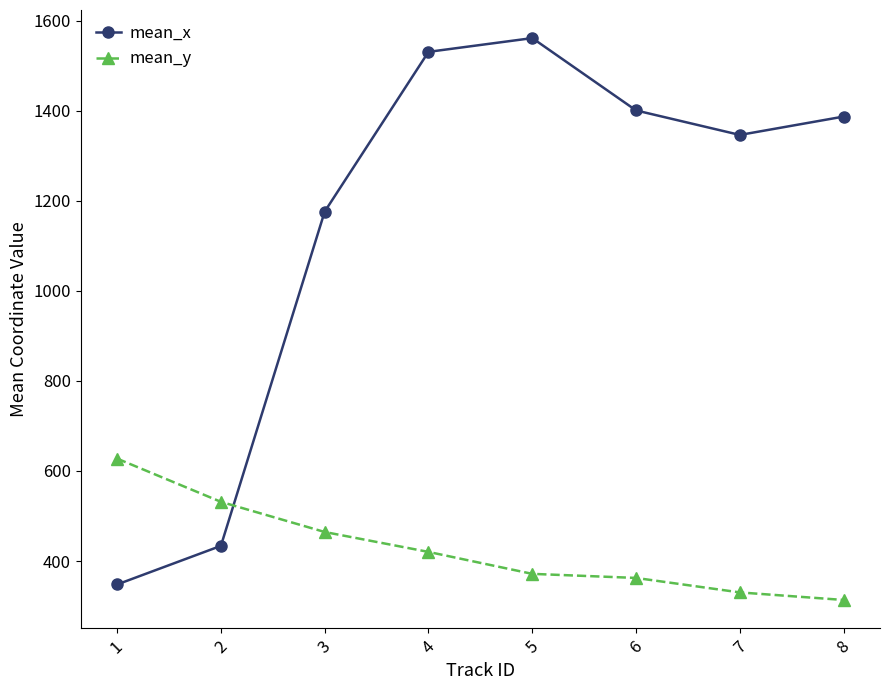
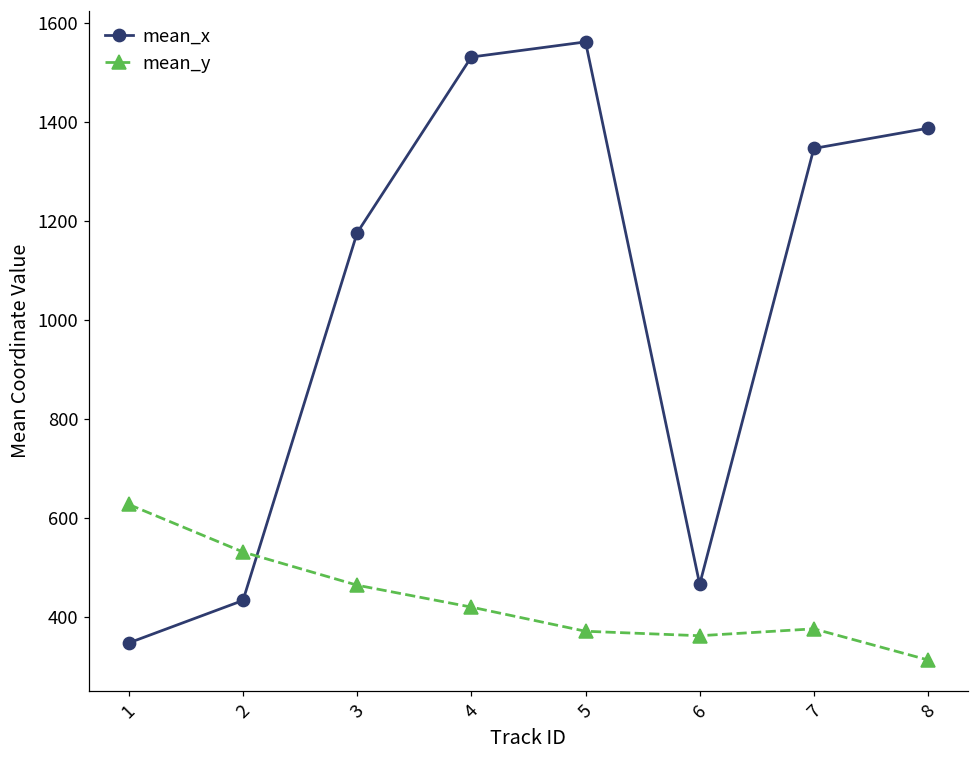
  {
    "mean_x": {
      "1": 350,
      "2": 430,
      "3": 1180,
      "4": 1530,
      "5": 1560,
-     "6": 1400,
+     "6": 470,
      "7": 1350,
      "8": 1390
    },
    "mean_y": {
      "1": 630,
      "2": 530,
      "3": 460,
      "4": 420,
      "5": 370,
      "6": 360,
-     "7": 330,
+     "7": 380,
      "8": 310
    }
  }
